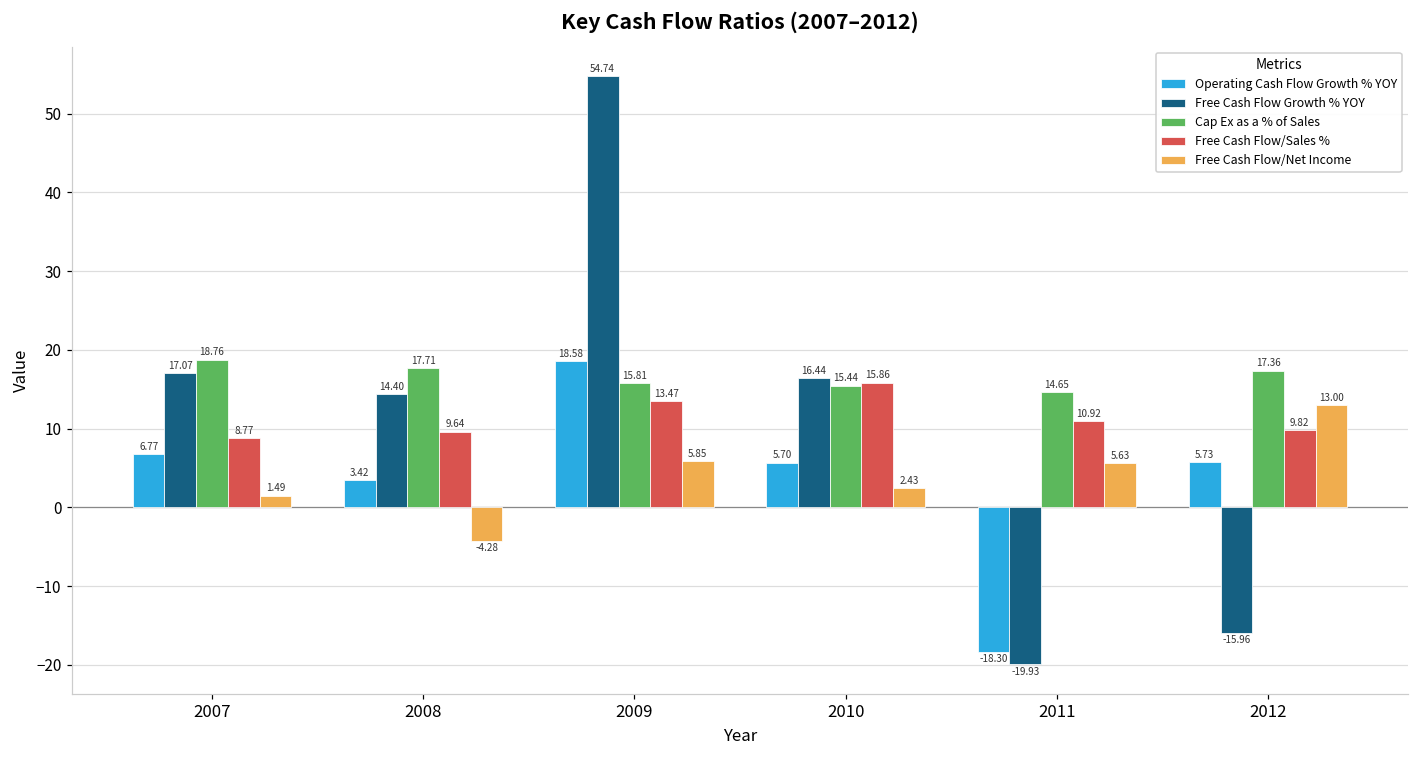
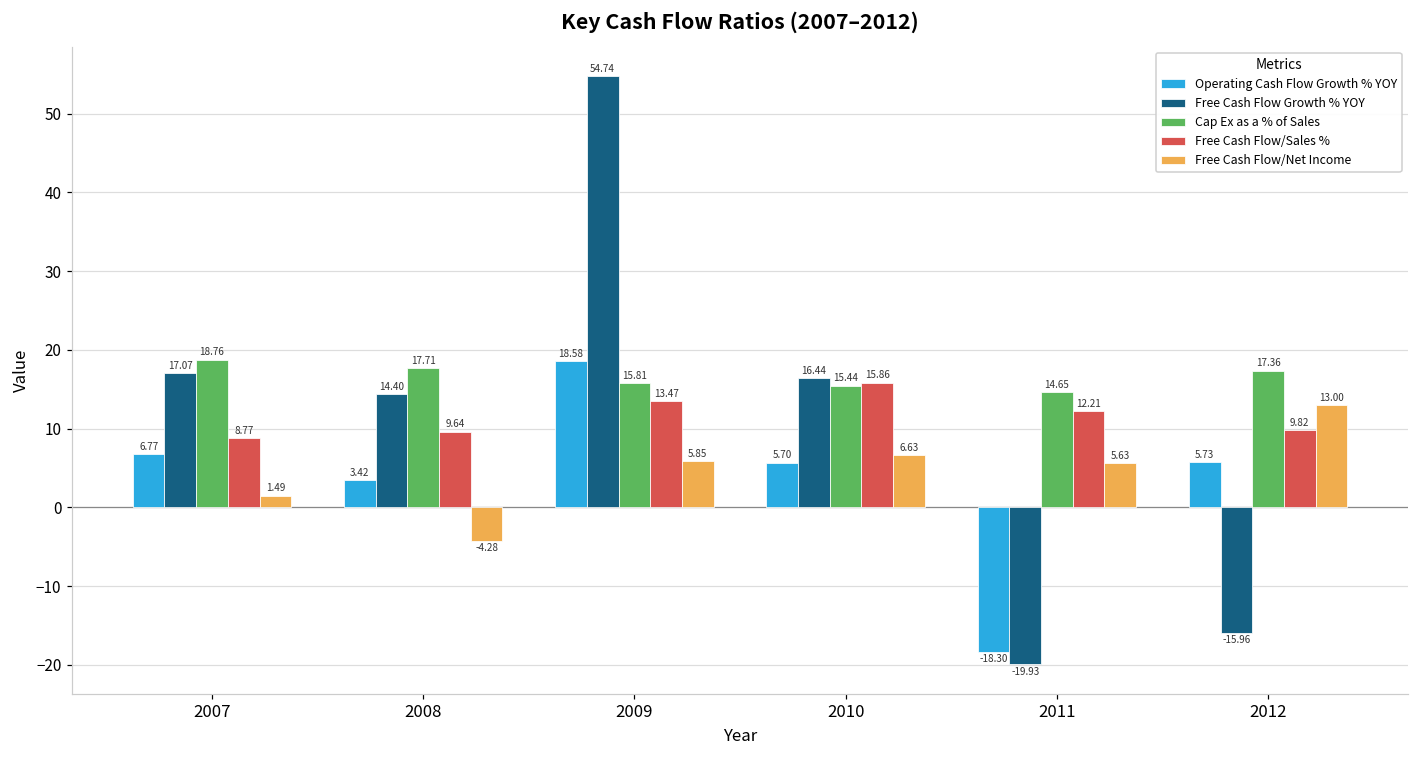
  {
    "Operating Cash Flow Growth % YOY": {
      "2007": 6.77,
      "2008": 3.42,
      "2009": 18.58,
      "2010": 5.70,
      "2011": -18.30,
      "2012": 5.73
    },
    "Free Cash Flow Growth % YOY": {
      "2007": 17.07,
      "2008": 14.40,
      "2009": 54.74,
      "2010": 16.44,
      "2011": -19.93,
      "2012": -15.96
    },
    "Cap Ex as a % of Sales": {
      "2007": 18.76,
      "2008": 17.71,
      "2009": 15.81,
      "2010": 15.44,
      "2011": 14.65,
      "2012": 17.36
    },
    "Free Cash Flow/Sales %": {
      "2007": 8.77,
      "2008": 9.64,
      "2009": 13.47,
      "2010": 15.86,
-     "2011": 10.92,
+     "2011": 12.21,
      "2012": 9.82
    },
    "Free Cash Flow/Net Income": {
      "2007": 1.49,
      "2008": -4.28,
      "2009": 5.85,
-     "2010": 2.43,
+     "2010": 6.63,
      "2011": 5.63,
      "2012": 13.00
    }
  }
